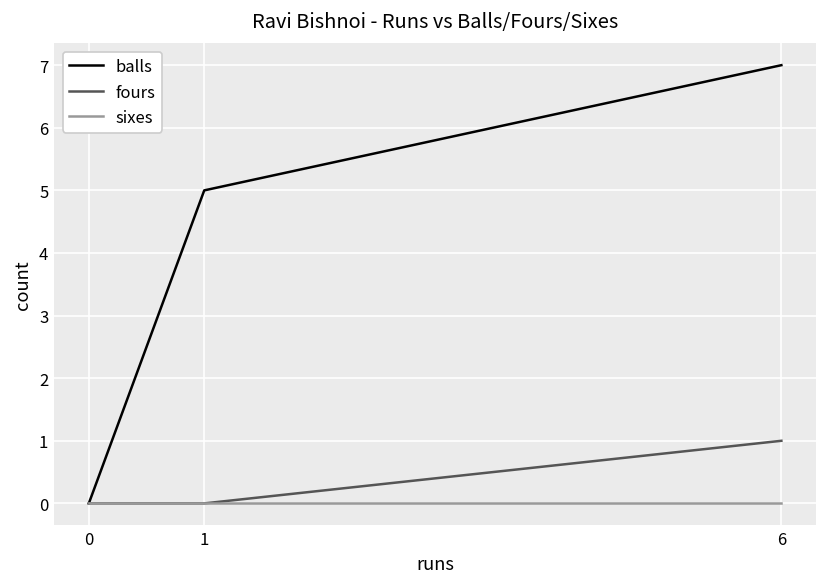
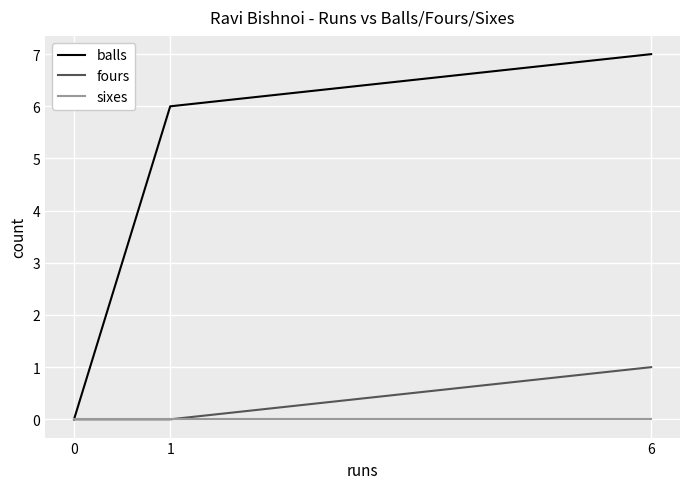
  {
    "balls": {
-     "1": 5,
+     "1": 6,
      "6": 7
    },
    "fours": {
      "6": 1
    },
    "sixes": {
      "6": 0
    }
  }
